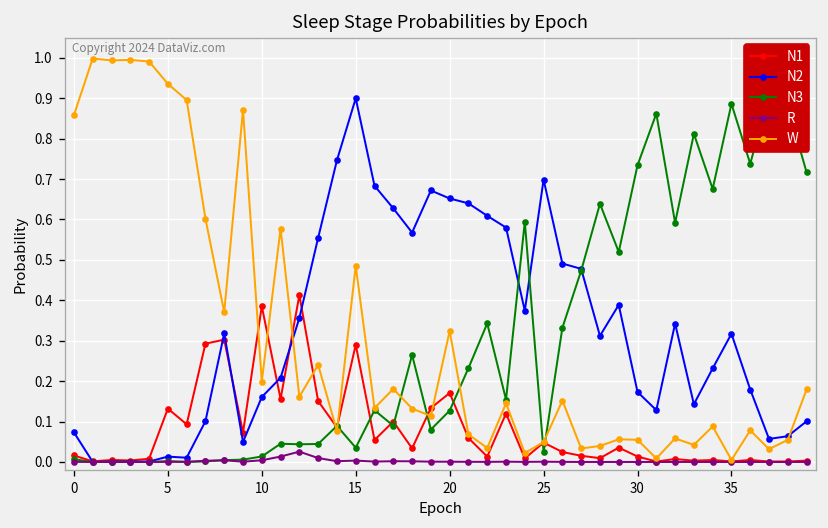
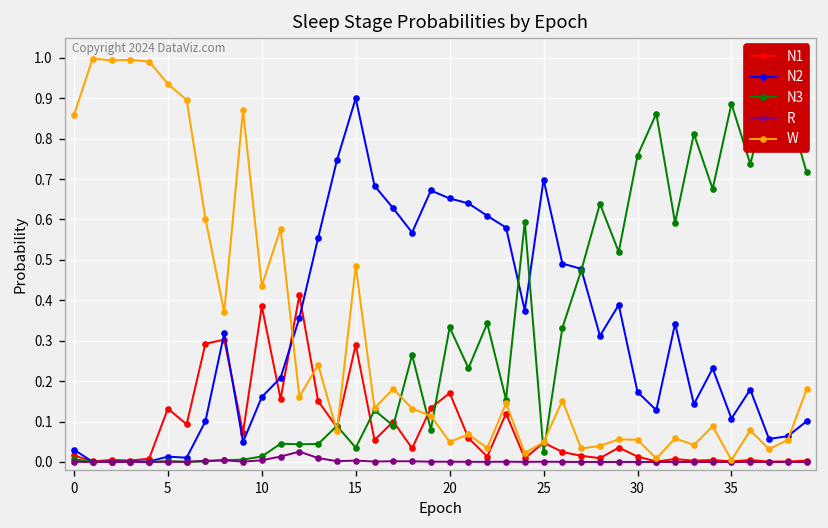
  {
    "N1": {
      "0": 0.02,
      "5": 0.13,
      "10": 0.39,
      "15": 0.29,
      "20": 0.17,
      "30": 0.01
    },
    "N2": {
-     "0": 0.07,
+     "0": 0.03,
      "5": 0.01,
      "10": 0.16,
      "15": 0.90,
      "20": 0.65,
      "25": 0.70,
      "30": 0.17,
-     "35": 0.32
+     "35": 0.11
    },
    "N3": {
      "10": 0.01,
      "15": 0.04,
-     "20": 0.13,
+     "20": 0.33,
      "25": 0.02,
-     "30": 0.73,
+     "30": 0.76,
      "35": 0.89
    },
    "R": {
      "10": 0.00,
      "15": 0.00,
      "20": 0.00,
      "25": 0.00,
      "30": 0.00
    },
    "W": {
      "0": 0.86,
      "5": 0.94,
-     "10": 0.20,
+     "10": 0.44,
      "15": 0.49,
-     "20": 0.32,
+     "20": 0.05,
      "30": 0.05
    }
  }
